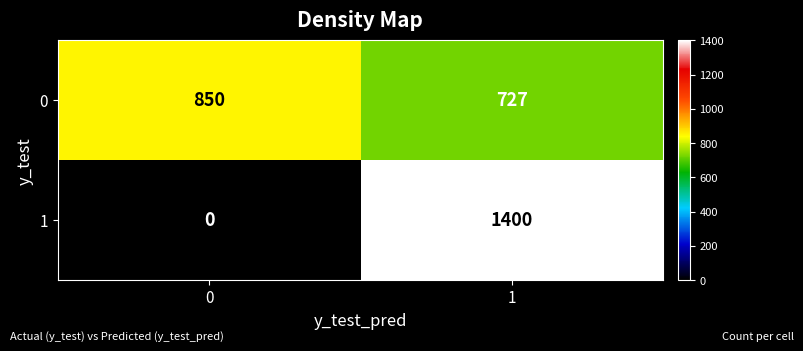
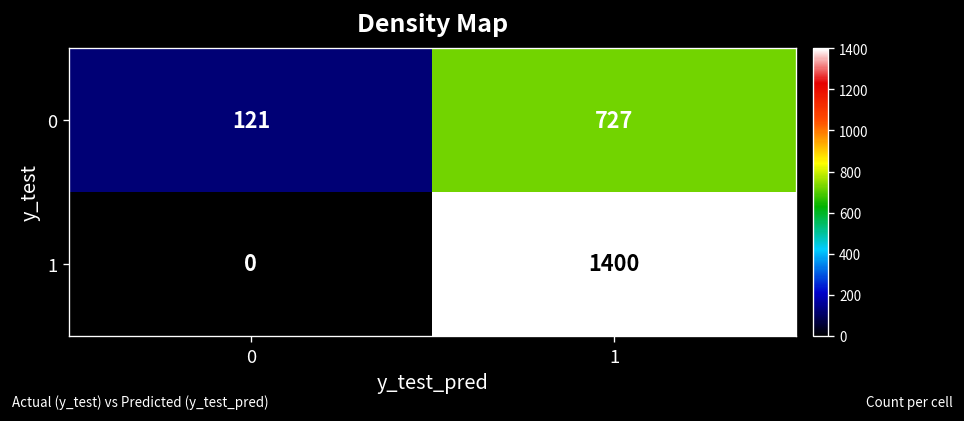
  {
    "0": {
-     "0": 850,
+     "0": 121,
      "1": 727
    },
    "1": {
      "0": 0,
      "1": 1400
    }
  }
